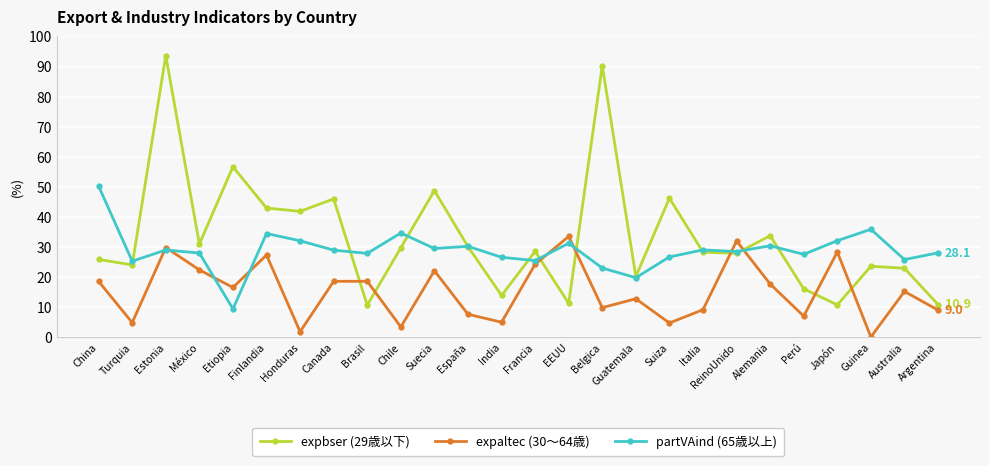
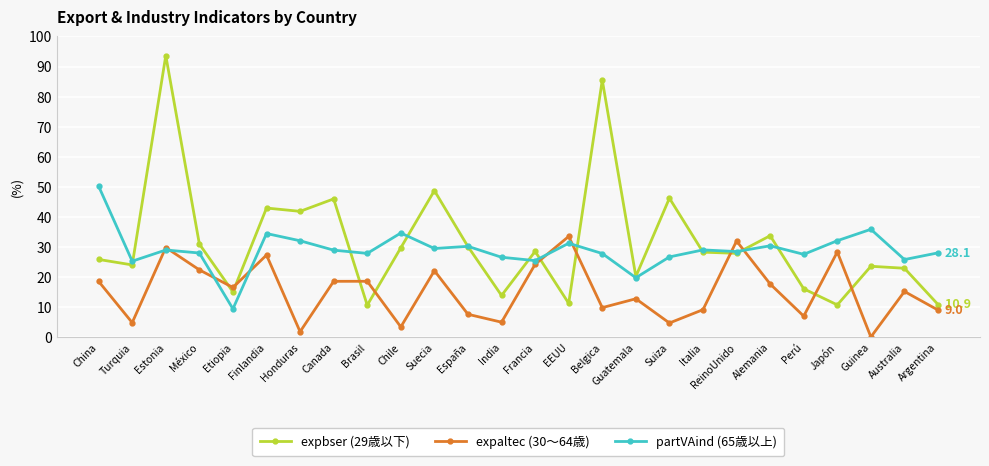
  {
    "expbser (29歳以下)": {
      "China": 26,
      "Turquia": 24,
      "Estonia": 94,
      "México": 31,
-     "Etiopia": 57,
+     "Etiopia": 15,
      "Finlandia": 43,
      "Honduras": 42,
      "Canada": 46,
      "Brasil": 11,
      "Chile": 30,
      "Suecia": 49,
      "India": 14,
      "Francia": 29,
      "EEUU": 11,
-     "Belgica": 90,
+     "Belgica": 86,
      "Suiza": 46,
      "Alemania": 34,
      "Perú": 16,
      "Japón": 11,
      "Guinea": 24,
      "Australia": 23
    },
    "expaltec (30〜64歳)": {
      "China": 19,
      "Turquia": 5,
      "México": 22,
      "Etiopia": 17,
      "Finlandia": 27,
      "Honduras": 2,
      "Canada": 19,
      "Brasil": 19,
      "Chile": 3,
      "Suecia": 22,
      "España": 8,
      "India": 5,
      "Francia": 24,
      "EEUU": 34,
      "Belgica": 10,
      "Guatemala": 13,
      "Suiza": 5,
      "Italia": 9,
      "ReinoUnido": 32,
      "Alemania": 18,
      "Perú": 7,
      "Japón": 28,
      "Guinea": 0,
      "Australia": 15
    },
    "partVAind (65歳以上)": {
      "China": 50,
      "Turquia": 25,
      "México": 28,
      "Etiopia": 9,
      "Finlandia": 34,
      "Honduras": 32,
      "Canada": 29,
      "Brasil": 28,
      "Chile": 35,
      "Suecia": 30,
      "India": 27,
      "Francia": 25,
      "EEUU": 31,
-     "Belgica": 23,
+     "Belgica": 28,
      "Suiza": 27,
      "Alemania": 30,
      "Perú": 28,
      "Japón": 32,
      "Guinea": 36,
      "Australia": 26
    }
  }
